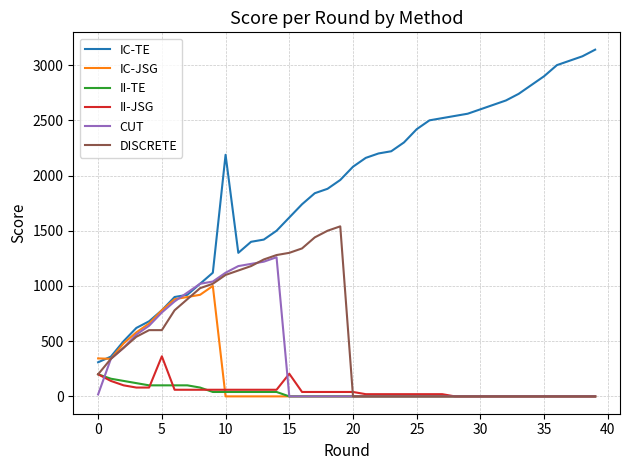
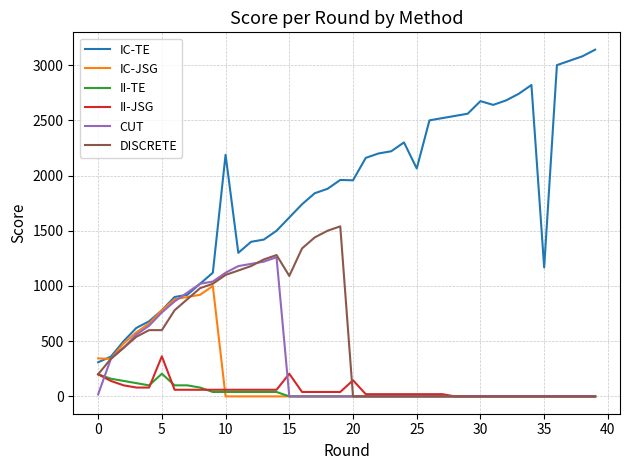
  {
    "IC-TE": {
      "0": 310,
      "10": 2190,
      "15": 1620,
-     "20": 2080,
-     "25": 2420,
-     "30": 2600,
-     "35": 2900
+     "20": 1960,
+     "25": 2060,
+     "30": 2670,
+     "35": 1170
    },
    "IC-JSG": {
      "0": 340,
      "10": 0
    },
    "II-TE": {
-     "5": 100
+     "5": 210
    },
    "II-JSG": {
      "5": 360,
      "15": 210,
-     "20": 40
+     "20": 150
    },
    "CUT": {
      "0": 20
    },
    "DISCRETE": {
      "5": 600,
-     "15": 1300
+     "15": 1090
    }
  }
